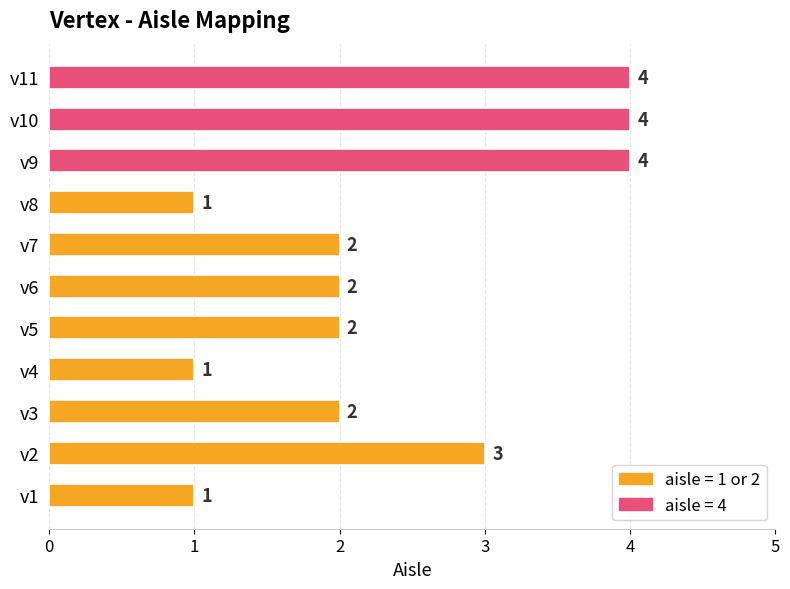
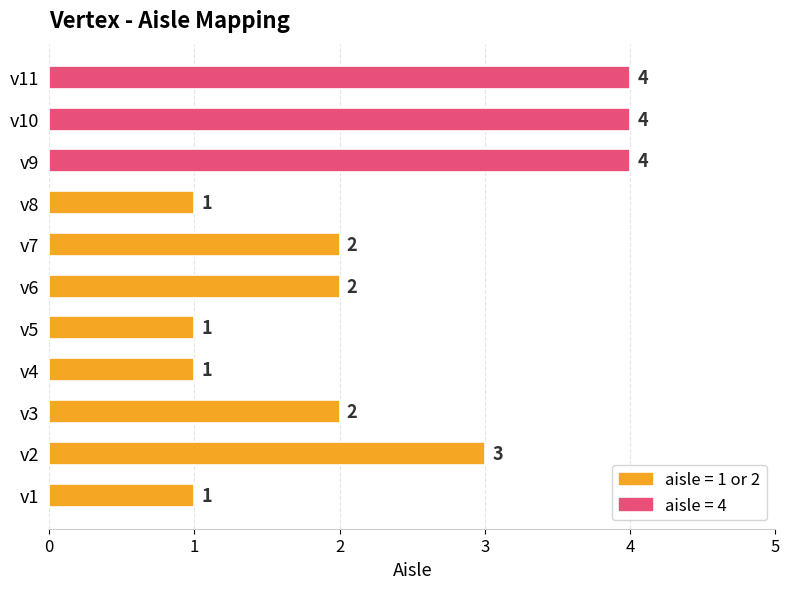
  {
    "v11": 4,
    "v10": 4,
    "v9": 4,
    "v8": 1,
    "v7": 2,
    "v6": 2,
-   "v5": 2,
+   "v5": 1,
    "v4": 1,
    "v3": 2,
    "v2": 3,
    "v1": 1
  }
